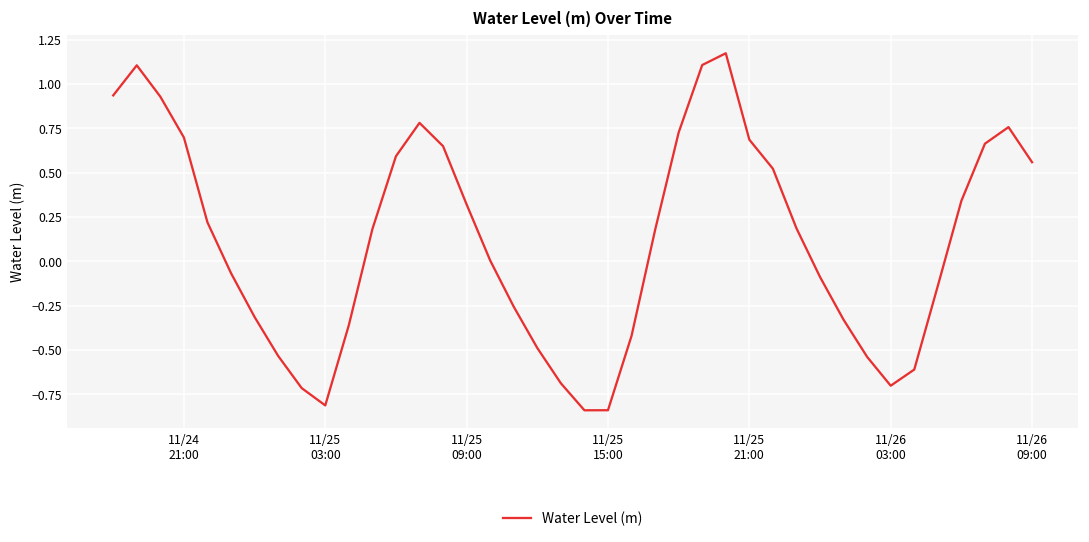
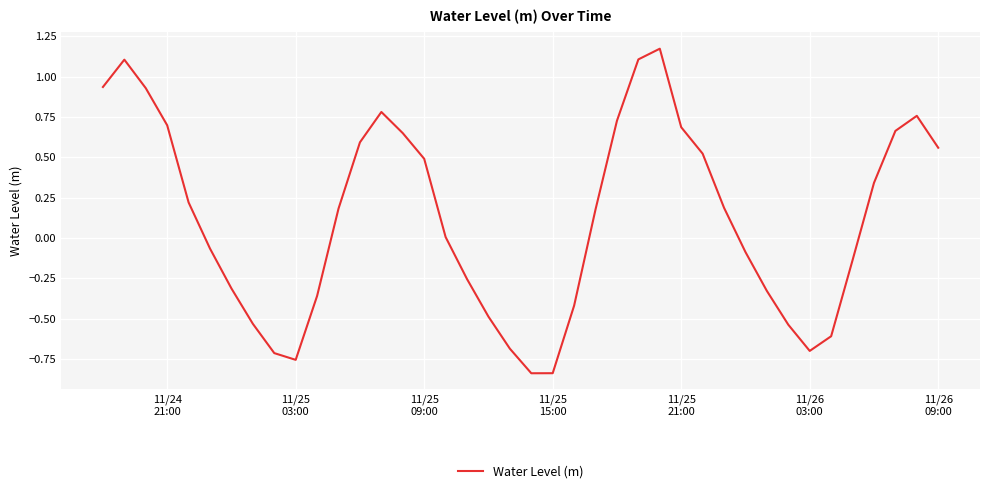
  {
    "11/24 21:00": 0.70,
-   "11/25 03:00": -0.81,
-   "11/25 09:00": 0.32,
+   "11/25 03:00": -0.76,
+   "11/25 09:00": 0.49,
    "11/25 15:00": -0.84,
    "11/25 21:00": 0.69,
    "11/26 03:00": -0.70,
    "11/26 09:00": 0.56
  }
